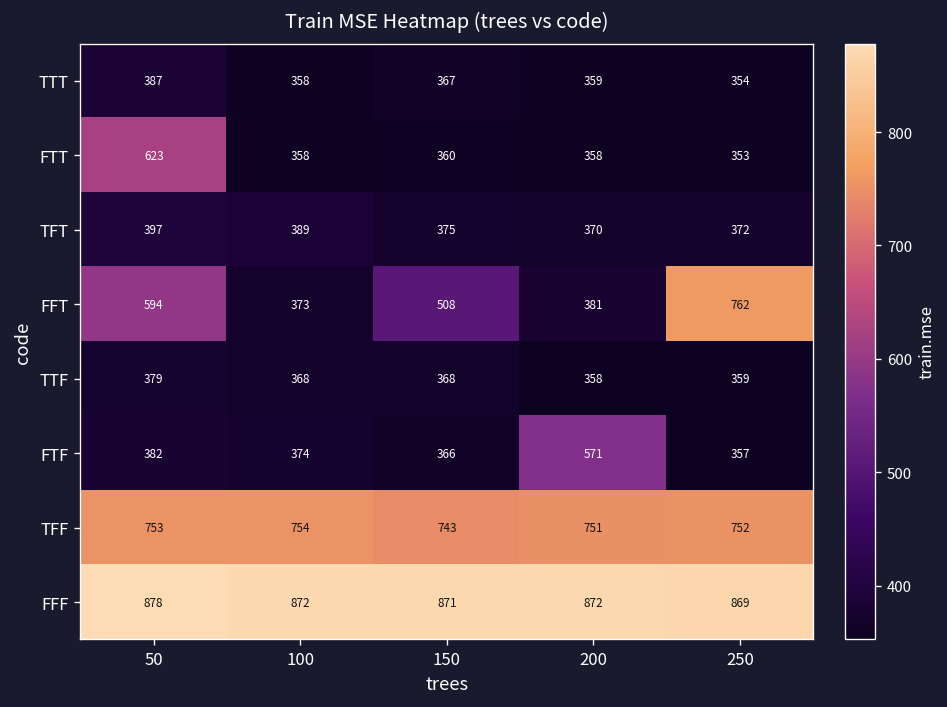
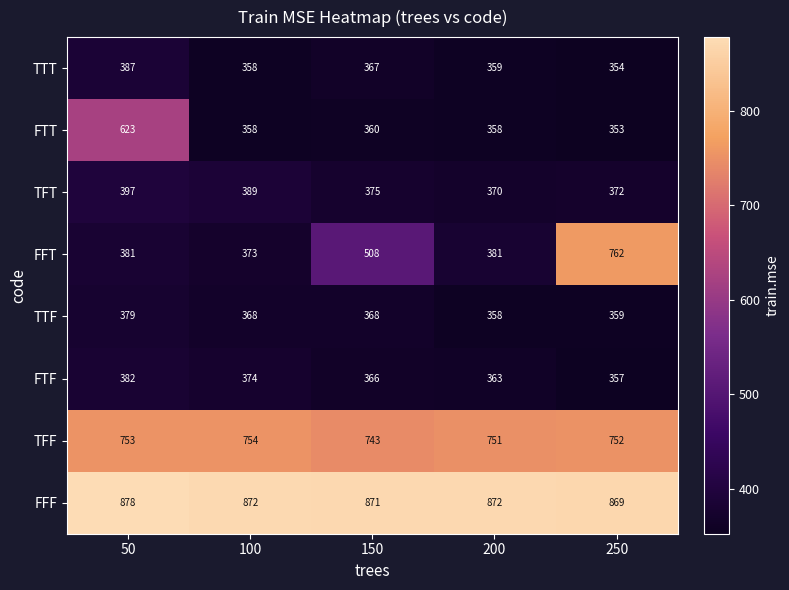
  {
    "TTT": {
      "50": 387,
      "100": 358,
      "150": 367,
      "200": 359,
      "250": 354
    },
    "FTT": {
      "50": 623,
      "100": 358,
      "150": 360,
      "200": 358,
      "250": 353
    },
    "TFT": {
      "50": 397,
      "100": 389,
      "150": 375,
      "200": 370,
      "250": 372
    },
    "FFT": {
-     "50": 594,
+     "50": 381,
      "100": 373,
      "150": 508,
      "200": 381,
      "250": 762
    },
    "TTF": {
      "50": 379,
      "100": 368,
      "150": 368,
      "200": 358,
      "250": 359
    },
    "FTF": {
      "50": 382,
      "100": 374,
      "150": 366,
-     "200": 571,
+     "200": 363,
      "250": 357
    },
    "TFF": {
      "50": 753,
      "100": 754,
      "150": 743,
      "200": 751,
      "250": 752
    },
    "FFF": {
      "50": 878,
      "100": 872,
      "150": 871,
      "200": 872,
      "250": 869
    }
  }
